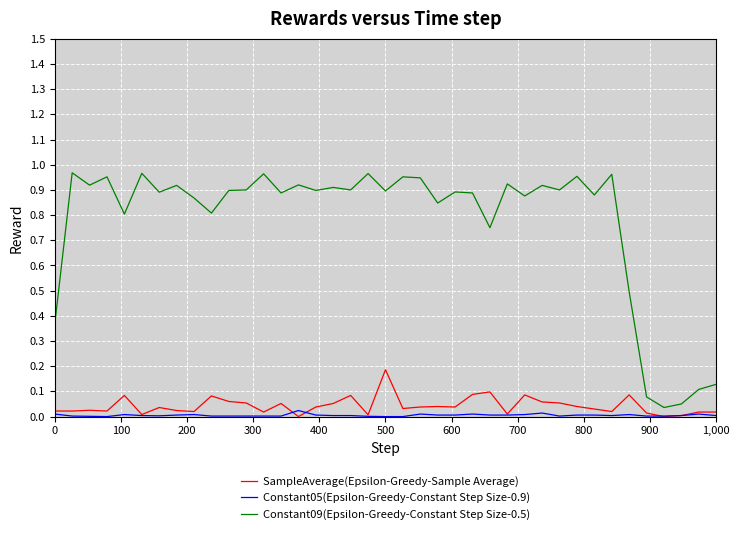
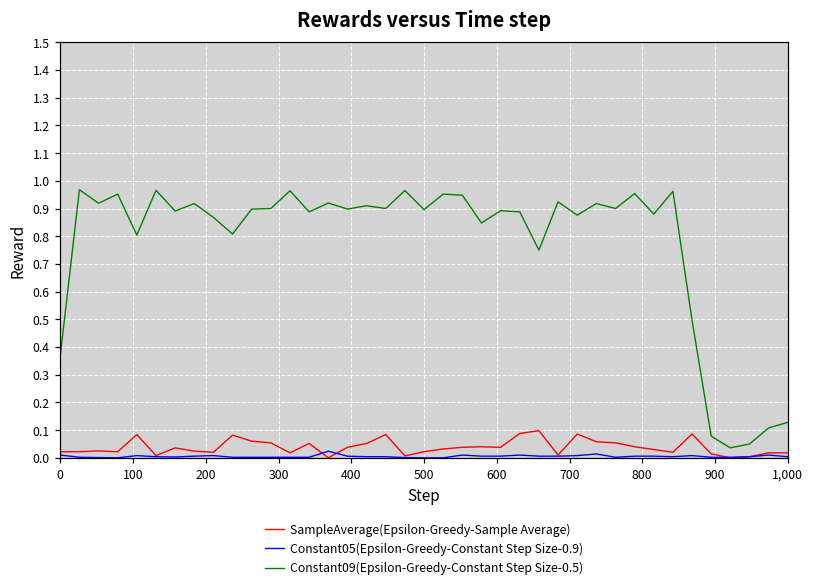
  {
    "SampleAverage(Epsilon-Greedy-Sample Average)": {
      "0": 0.02,
-     "500": 0.19,
+     "500": 0.02,
      "1,000": 0.02
    },
    "Constant05(Epsilon-Greedy-Constant Step Size-0.9)": {
      "0": 0.01,
      "500": 0.00,
      "1,000": 0.00
    },
    "Constant09(Epsilon-Greedy-Constant Step Size-0.5)": {
      "0": 0.37,
      "500": 0.90,
      "1,000": 0.13
    }
  }
